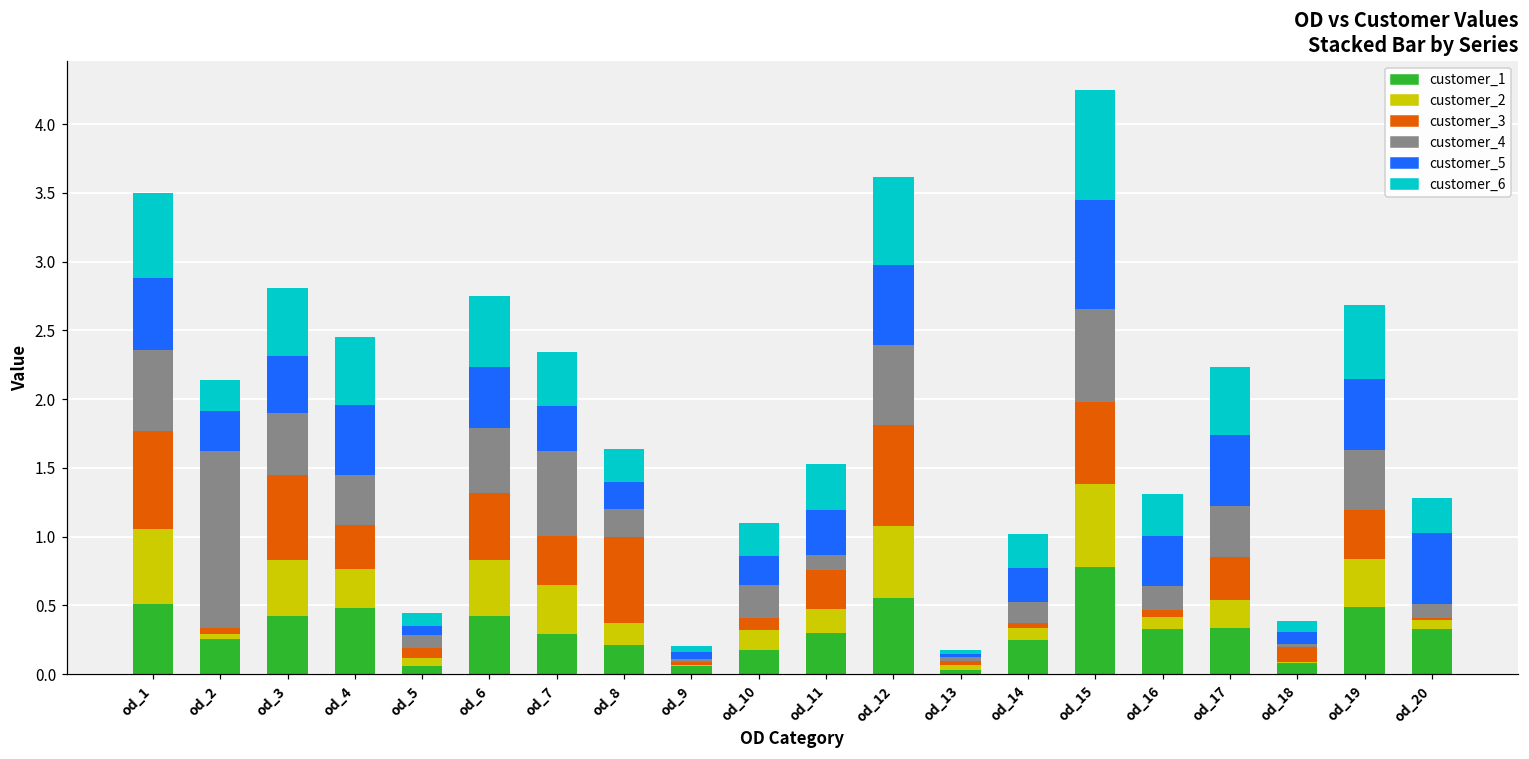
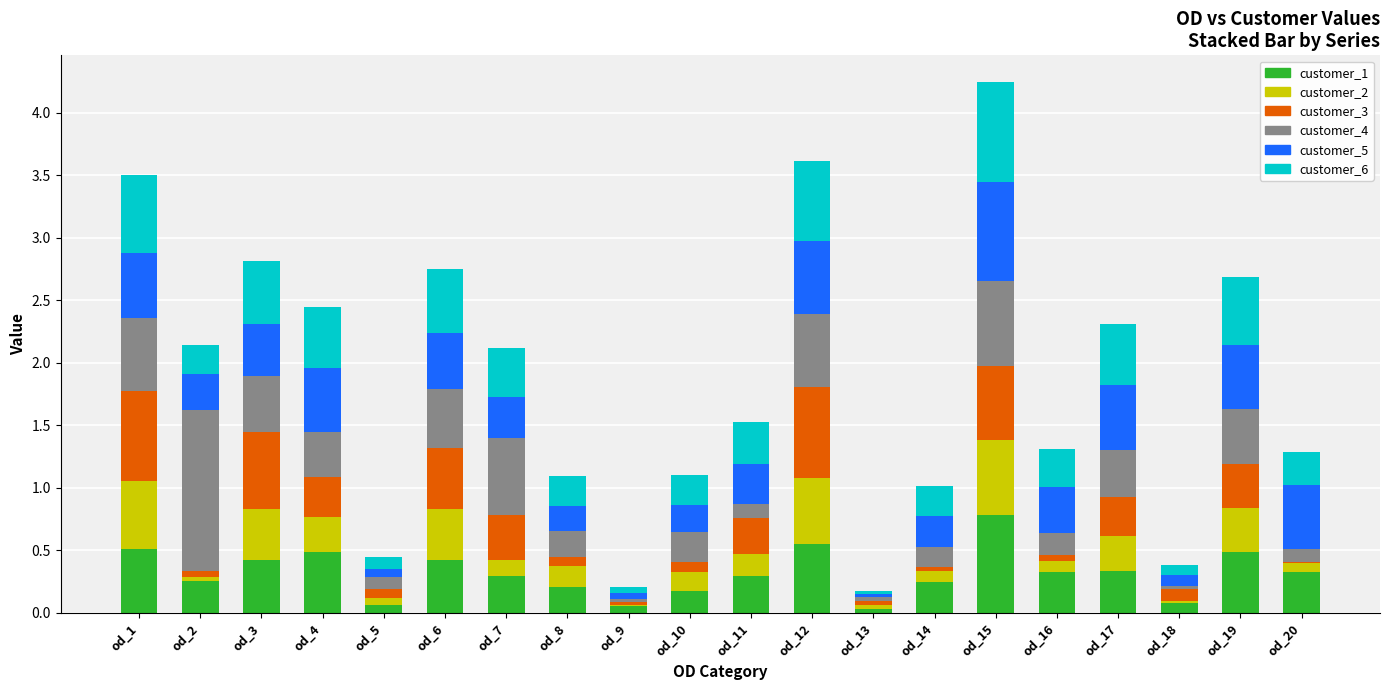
  {
    "customer_1": {
      "od_1": 0.51,
      "od_2": 0.26,
      "od_3": 0.42,
      "od_4": 0.48,
      "od_5": 0.06,
      "od_6": 0.43,
      "od_7": 0.29,
      "od_8": 0.21,
      "od_9": 0.06,
      "od_10": 0.17,
      "od_11": 0.30,
      "od_12": 0.55,
      "od_13": 0.03,
      "od_14": 0.25,
      "od_15": 0.78,
      "od_16": 0.33,
      "od_17": 0.33,
      "od_18": 0.08,
      "od_19": 0.49,
      "od_20": 0.33
    },
    "customer_2": {
      "od_1": 0.55,
      "od_2": 0.03,
      "od_3": 0.40,
      "od_4": 0.28,
      "od_5": 0.06,
      "od_6": 0.41,
-     "od_7": 0.36,
+     "od_7": 0.13,
      "od_8": 0.16,
      "od_10": 0.15,
      "od_11": 0.17,
      "od_12": 0.52,
      "od_13": 0.03,
      "od_14": 0.08,
      "od_15": 0.60,
      "od_16": 0.09,
-     "od_17": 0.21,
+     "od_17": 0.29,
      "od_19": 0.35,
      "od_20": 0.07
    },
    "customer_3": {
      "od_1": 0.72,
      "od_2": 0.05,
      "od_3": 0.62,
      "od_4": 0.32,
      "od_5": 0.07,
      "od_6": 0.48,
      "od_7": 0.36,
-     "od_8": 0.62,
+     "od_8": 0.08,
      "od_9": 0.02,
      "od_10": 0.08,
      "od_11": 0.28,
      "od_12": 0.73,
      "od_13": 0.03,
      "od_14": 0.03,
      "od_15": 0.59,
      "od_16": 0.05,
      "od_17": 0.31,
      "od_18": 0.10,
      "od_19": 0.36
    },
    "customer_4": {
      "od_1": 0.59,
      "od_2": 1.29,
      "od_3": 0.45,
      "od_4": 0.37,
      "od_5": 0.09,
      "od_6": 0.48,
      "od_7": 0.62,
      "od_8": 0.21,
      "od_9": 0.02,
      "od_10": 0.24,
      "od_11": 0.11,
      "od_12": 0.58,
      "od_13": 0.03,
      "od_14": 0.16,
      "od_15": 0.68,
      "od_16": 0.17,
      "od_17": 0.37,
      "od_18": 0.02,
      "od_19": 0.44,
      "od_20": 0.10
    },
    "customer_5": {
      "od_1": 0.52,
      "od_2": 0.29,
      "od_3": 0.42,
      "od_4": 0.51,
      "od_5": 0.07,
      "od_6": 0.44,
      "od_7": 0.33,
      "od_8": 0.20,
      "od_9": 0.05,
      "od_10": 0.21,
      "od_11": 0.32,
      "od_12": 0.58,
      "od_13": 0.02,
      "od_14": 0.25,
      "od_15": 0.79,
      "od_16": 0.37,
      "od_17": 0.52,
      "od_18": 0.09,
      "od_19": 0.52,
      "od_20": 0.51
    },
    "customer_6": {
      "od_1": 0.62,
      "od_2": 0.23,
      "od_3": 0.50,
      "od_4": 0.49,
      "od_5": 0.09,
      "od_6": 0.51,
      "od_7": 0.39,
      "od_8": 0.24,
      "od_9": 0.05,
      "od_10": 0.24,
      "od_11": 0.33,
      "od_12": 0.64,
      "od_13": 0.03,
      "od_14": 0.24,
      "od_15": 0.80,
      "od_16": 0.31,
      "od_17": 0.49,
      "od_18": 0.08,
      "od_19": 0.54,
      "od_20": 0.26
    }
  }
